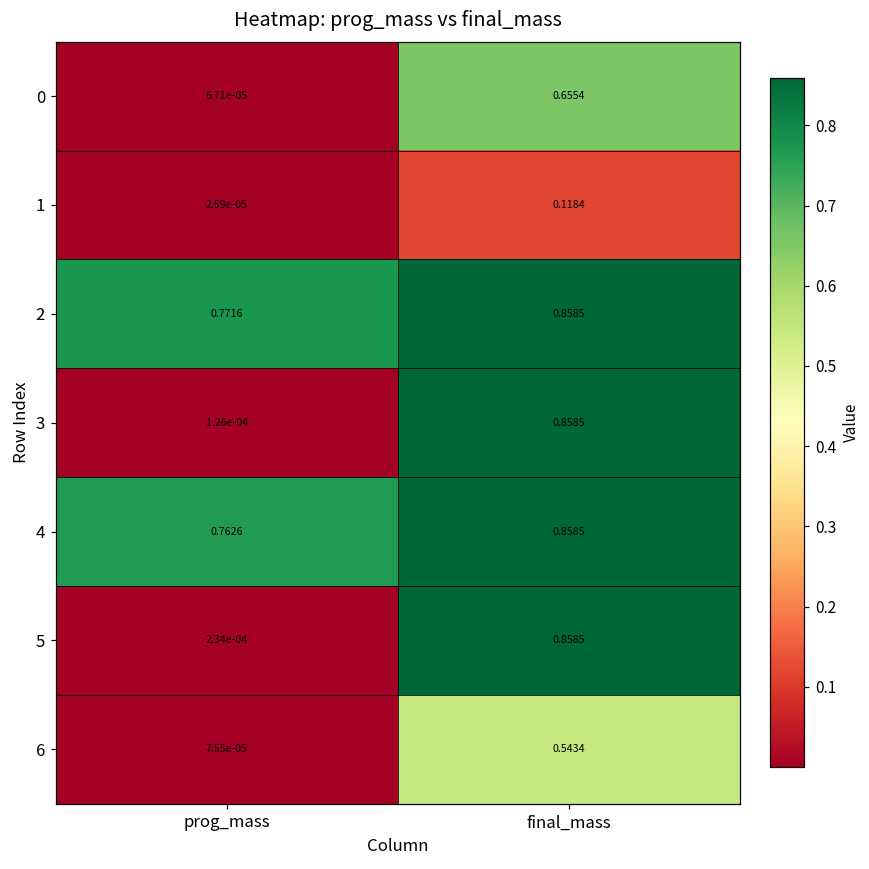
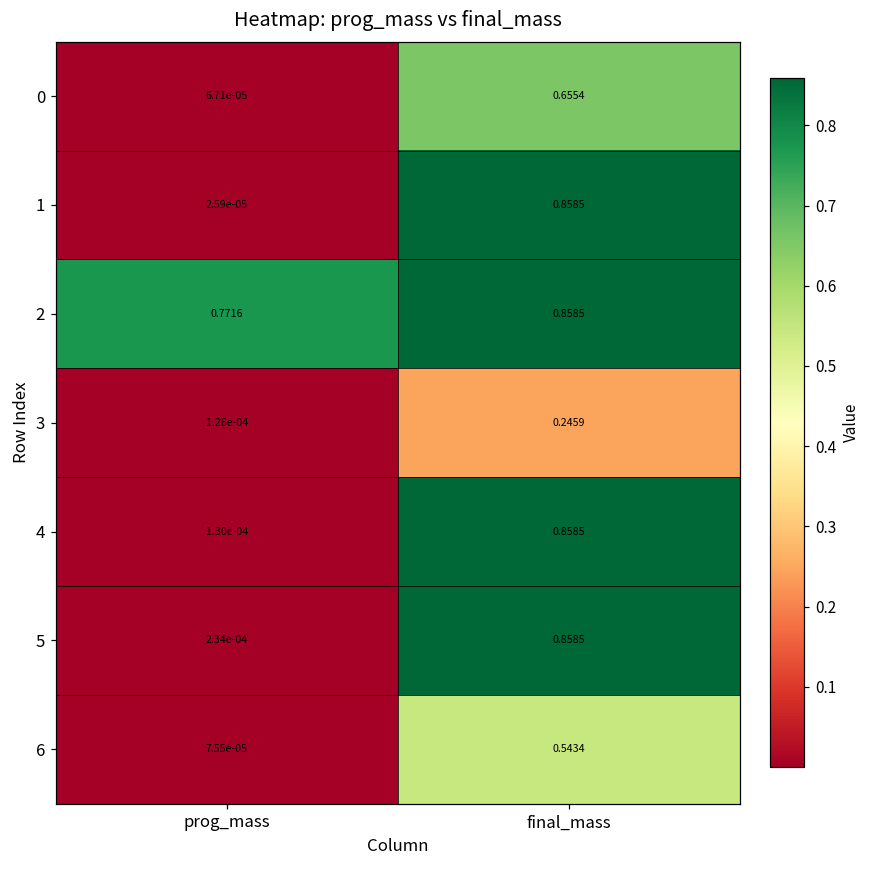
  {
    "0": {
      "prog_mass": "6.71e-05",
      "final_mass": "0.6554"
    },
    "1": {
      "prog_mass": "2.59e-05",
-     "final_mass": "0.1184"
+     "final_mass": "0.8585"
    },
    "2": {
      "prog_mass": "0.7716",
      "final_mass": "0.8585"
    },
    "3": {
      "prog_mass": "1.26e-04",
-     "final_mass": "0.8585"
+     "final_mass": "0.2459"
    },
    "4": {
-     "prog_mass": "0.7626",
+     "prog_mass": "1.30e-04",
      "final_mass": "0.8585"
    },
    "5": {
      "prog_mass": "2.34e-04",
      "final_mass": "0.8585"
    },
    "6": {
      "prog_mass": "7.55e-05",
      "final_mass": "0.5434"
    }
  }
